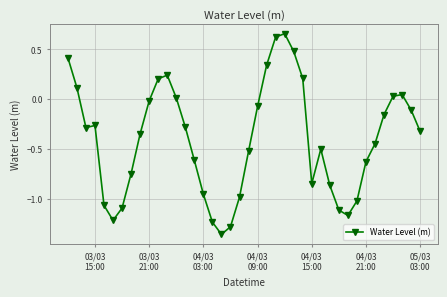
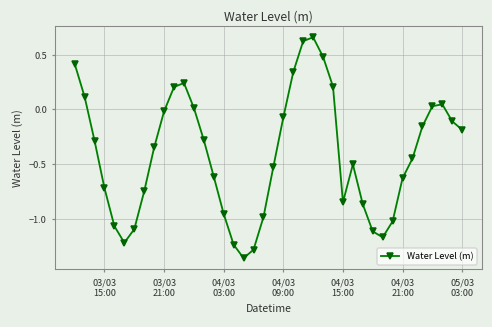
  {
-   "03/03 15:00": -0.3,
+   "03/03 15:00": -0.7,
    "03/03 21:00": 0.0,
    "04/03 03:00": -1.0,
    "04/03 09:00": -0.1,
    "04/03 15:00": -0.8,
    "04/03 21:00": -0.6,
-   "05/03 03:00": -0.3
+   "05/03 03:00": -0.2
  }
